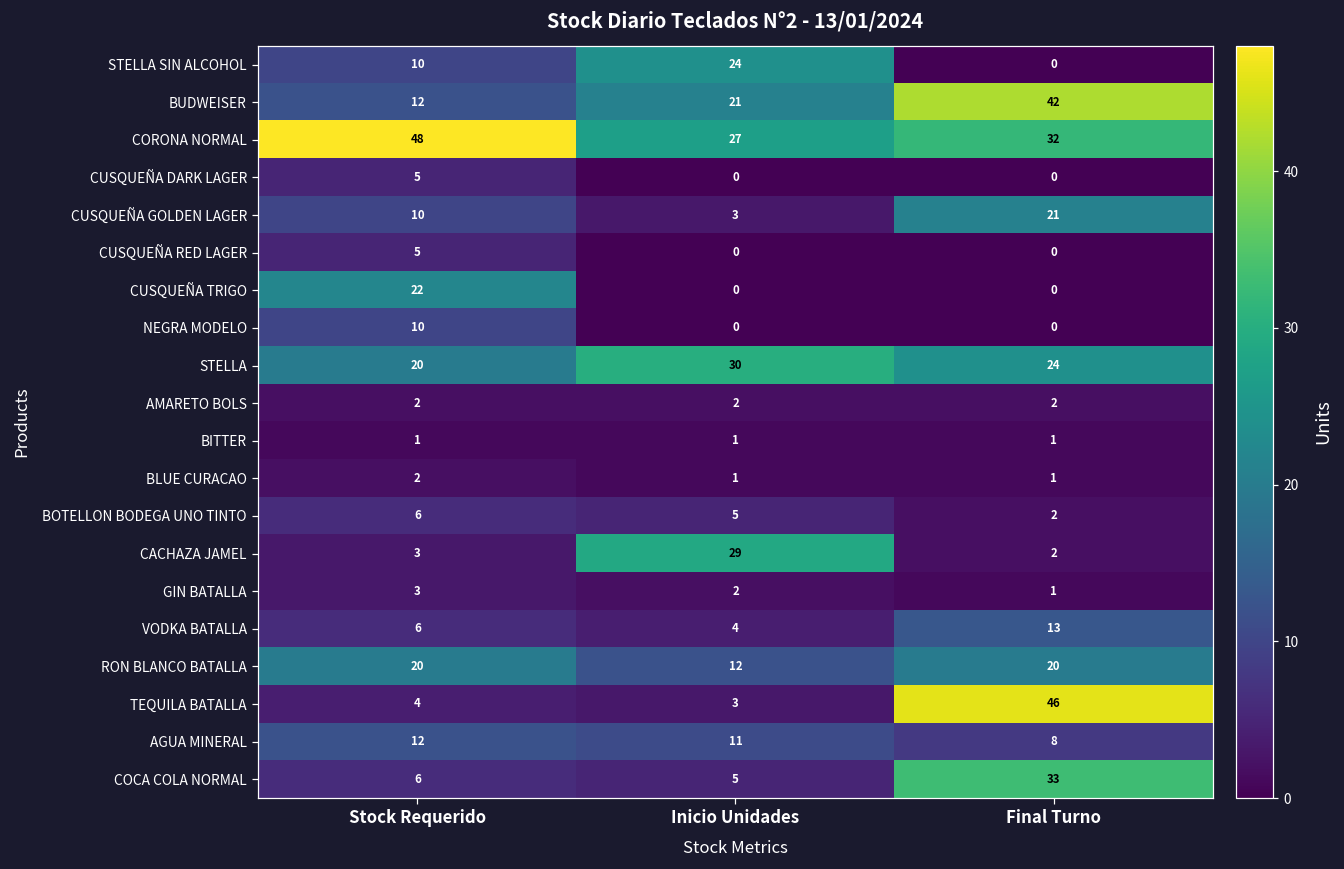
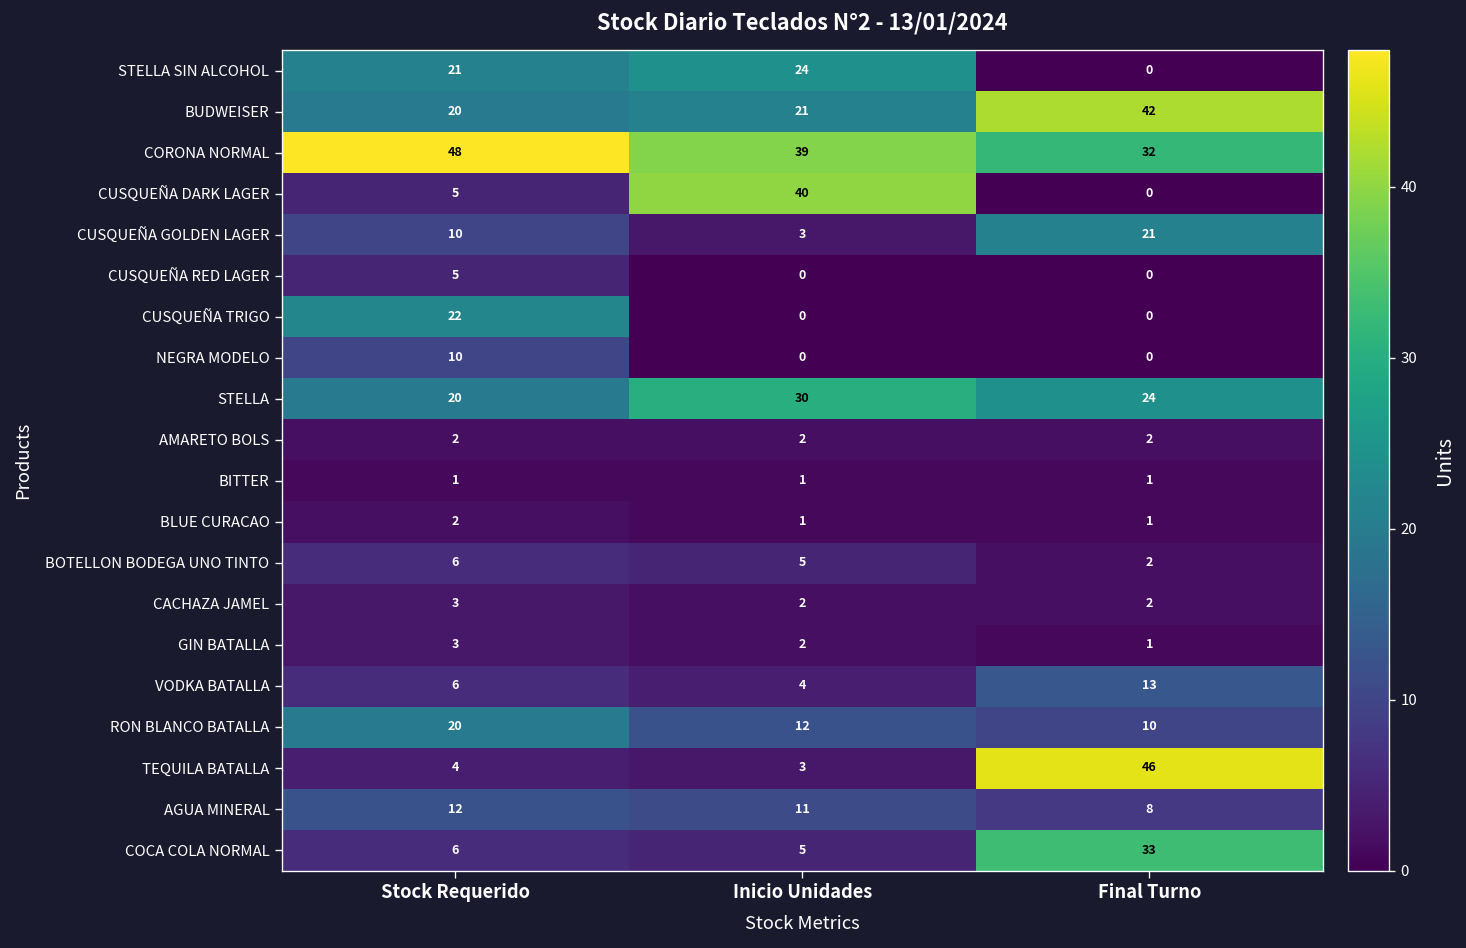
  {
    "STELLA SIN ALCOHOL": {
-     "Stock Requerido": 10,
+     "Stock Requerido": 21,
      "Inicio Unidades": 24,
      "Final Turno": 0
    },
    "BUDWEISER": {
-     "Stock Requerido": 12,
+     "Stock Requerido": 20,
      "Inicio Unidades": 21,
      "Final Turno": 42
    },
    "CORONA NORMAL": {
      "Stock Requerido": 48,
-     "Inicio Unidades": 27,
+     "Inicio Unidades": 39,
      "Final Turno": 32
    },
    "CUSQUEÑA DARK LAGER": {
      "Stock Requerido": 5,
-     "Inicio Unidades": 0,
+     "Inicio Unidades": 40,
      "Final Turno": 0
    },
    "CUSQUEÑA GOLDEN LAGER": {
      "Stock Requerido": 10,
      "Inicio Unidades": 3,
      "Final Turno": 21
    },
    "CUSQUEÑA RED LAGER": {
      "Stock Requerido": 5,
      "Inicio Unidades": 0,
      "Final Turno": 0
    },
    "CUSQUEÑA TRIGO": {
      "Stock Requerido": 22,
      "Inicio Unidades": 0,
      "Final Turno": 0
    },
    "NEGRA MODELO": {
      "Stock Requerido": 10,
      "Inicio Unidades": 0,
      "Final Turno": 0
    },
    "STELLA": {
      "Stock Requerido": 20,
      "Inicio Unidades": 30,
      "Final Turno": 24
    },
    "AMARETO BOLS": {
      "Stock Requerido": 2,
      "Inicio Unidades": 2,
      "Final Turno": 2
    },
    "BITTER": {
      "Stock Requerido": 1,
      "Inicio Unidades": 1,
      "Final Turno": 1
    },
    "BLUE CURACAO": {
      "Stock Requerido": 2,
      "Inicio Unidades": 1,
      "Final Turno": 1
    },
    "BOTELLON BODEGA UNO TINTO": {
      "Stock Requerido": 6,
      "Inicio Unidades": 5,
      "Final Turno": 2
    },
    "CACHAZA JAMEL": {
      "Stock Requerido": 3,
-     "Inicio Unidades": 29,
+     "Inicio Unidades": 2,
      "Final Turno": 2
    },
    "GIN BATALLA": {
      "Stock Requerido": 3,
      "Inicio Unidades": 2,
      "Final Turno": 1
    },
    "VODKA BATALLA": {
      "Stock Requerido": 6,
      "Inicio Unidades": 4,
      "Final Turno": 13
    },
    "RON BLANCO BATALLA": {
      "Stock Requerido": 20,
      "Inicio Unidades": 12,
-     "Final Turno": 20
+     "Final Turno": 10
    },
    "TEQUILA BATALLA": {
      "Stock Requerido": 4,
      "Inicio Unidades": 3,
      "Final Turno": 46
    },
    "AGUA MINERAL": {
      "Stock Requerido": 12,
      "Inicio Unidades": 11,
      "Final Turno": 8
    },
    "COCA COLA NORMAL": {
      "Stock Requerido": 6,
      "Inicio Unidades": 5,
      "Final Turno": 33
    }
  }
